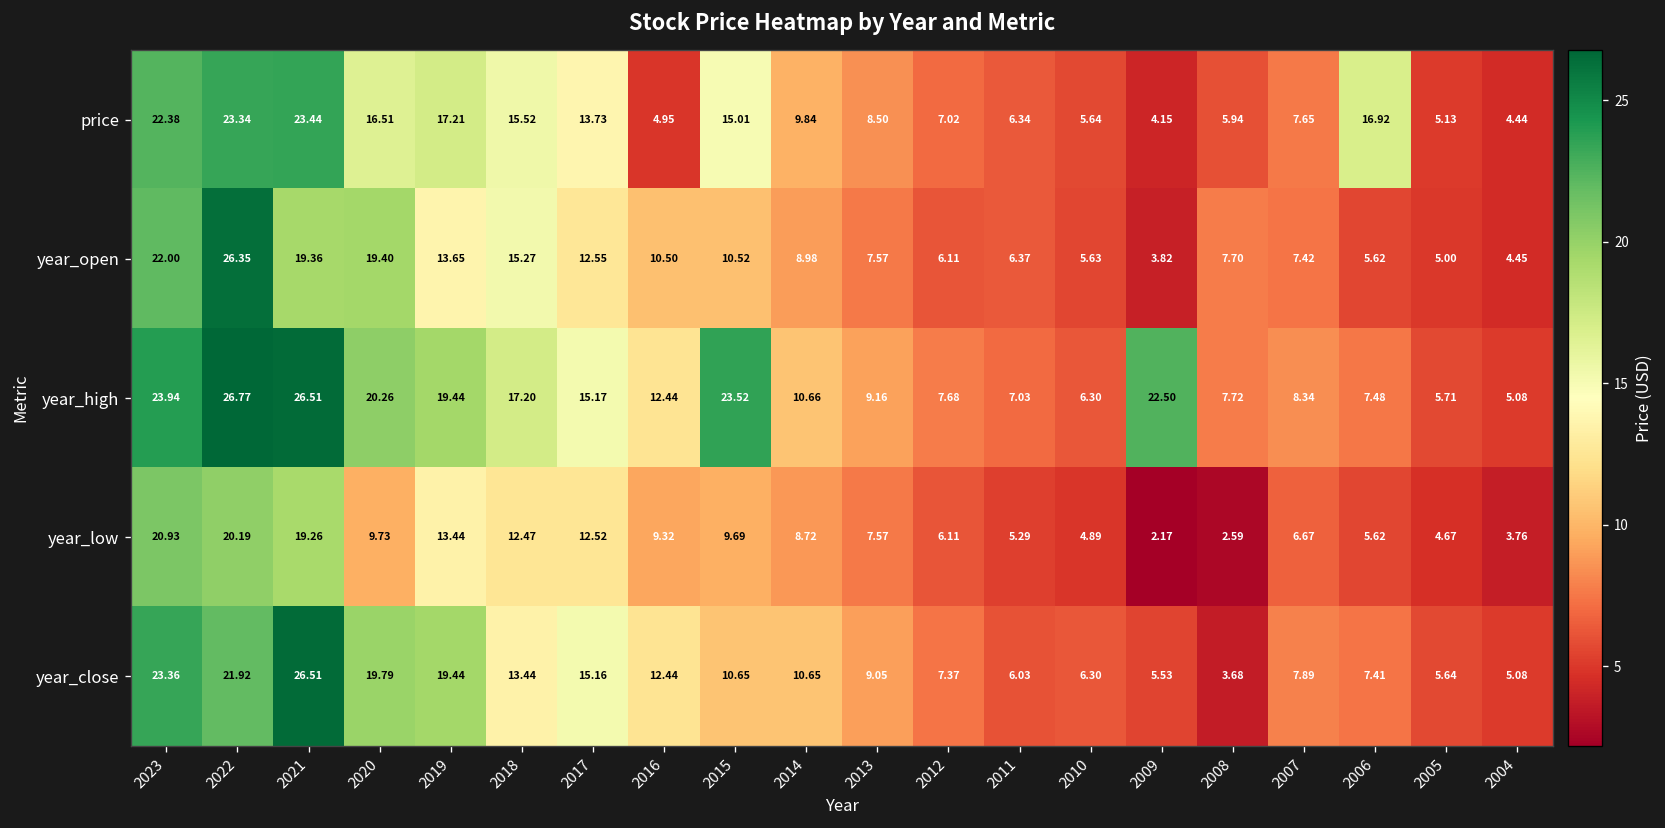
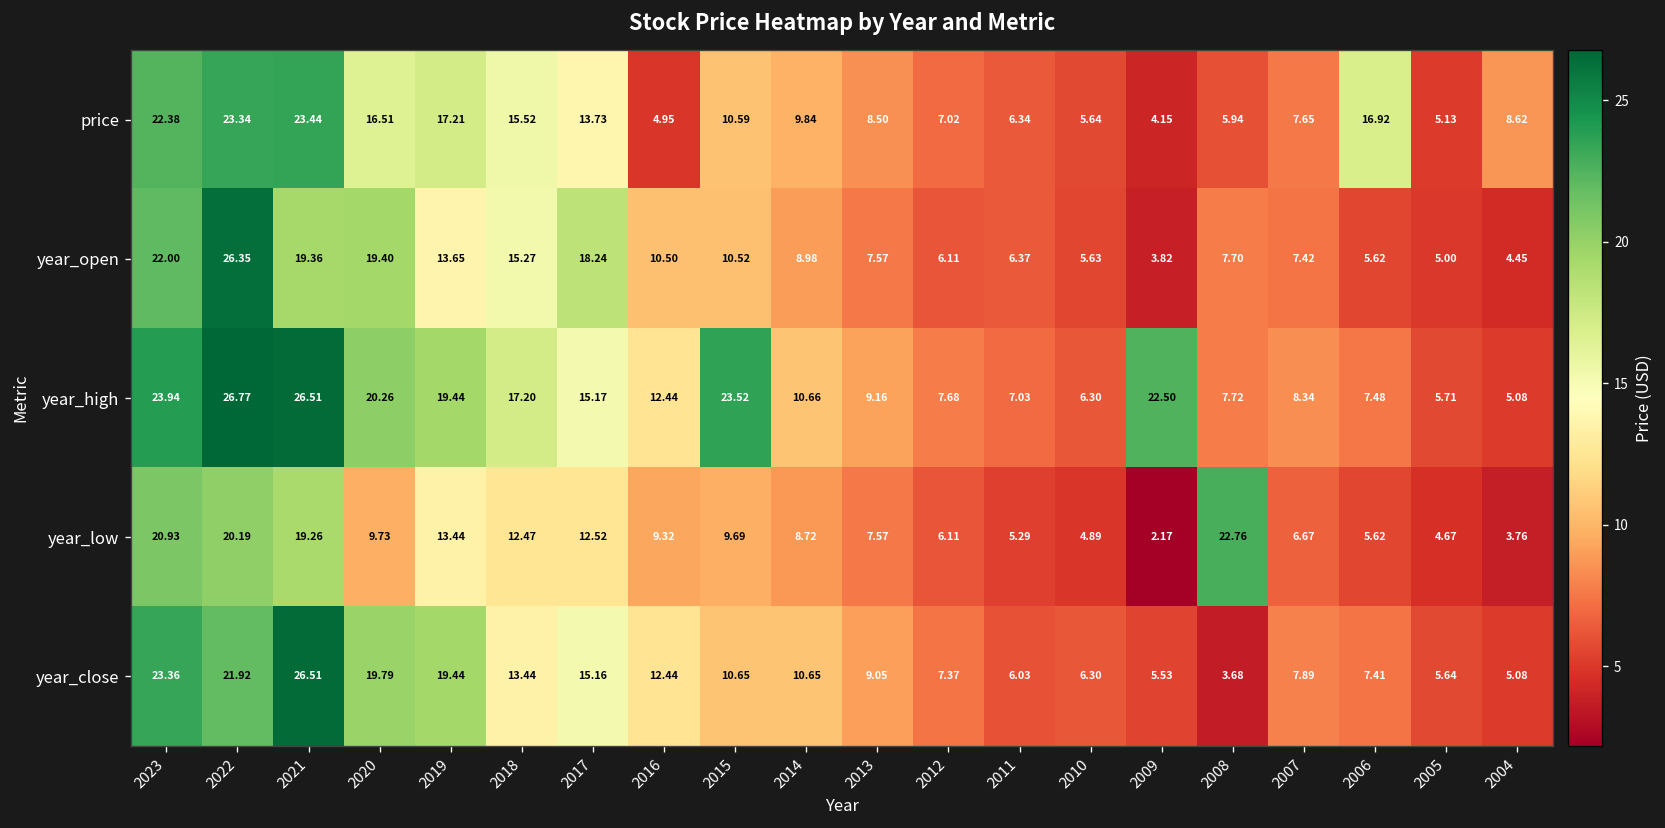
  {
    "price": {
      "2023": 22.38,
      "2022": 23.34,
      "2021": 23.44,
      "2020": 16.51,
      "2019": 17.21,
      "2018": 15.52,
      "2017": 13.73,
      "2016": 4.95,
-     "2015": 15.01,
+     "2015": 10.59,
      "2014": 9.84,
      "2013": 8.50,
      "2012": 7.02,
      "2011": 6.34,
      "2010": 5.64,
      "2009": 4.15,
      "2008": 5.94,
      "2007": 7.65,
      "2006": 16.92,
      "2005": 5.13,
-     "2004": 4.44
+     "2004": 8.62
    },
    "year_open": {
      "2023": 22.00,
      "2022": 26.35,
      "2021": 19.36,
      "2020": 19.40,
      "2019": 13.65,
      "2018": 15.27,
-     "2017": 12.55,
+     "2017": 18.24,
      "2016": 10.50,
      "2015": 10.52,
      "2014": 8.98,
      "2013": 7.57,
      "2012": 6.11,
      "2011": 6.37,
      "2010": 5.63,
      "2009": 3.82,
      "2008": 7.70,
      "2007": 7.42,
      "2006": 5.62,
      "2005": 5.00,
      "2004": 4.45
    },
    "year_high": {
      "2023": 23.94,
      "2022": 26.77,
      "2021": 26.51,
      "2020": 20.26,
      "2019": 19.44,
      "2018": 17.20,
      "2017": 15.17,
      "2016": 12.44,
      "2015": 23.52,
      "2014": 10.66,
      "2013": 9.16,
      "2012": 7.68,
      "2011": 7.03,
      "2010": 6.30,
      "2009": 22.50,
      "2008": 7.72,
      "2007": 8.34,
      "2006": 7.48,
      "2005": 5.71,
      "2004": 5.08
    },
    "year_low": {
      "2023": 20.93,
      "2022": 20.19,
      "2021": 19.26,
      "2020": 9.73,
      "2019": 13.44,
      "2018": 12.47,
      "2017": 12.52,
      "2016": 9.32,
      "2015": 9.69,
      "2014": 8.72,
      "2013": 7.57,
      "2012": 6.11,
      "2011": 5.29,
      "2010": 4.89,
      "2009": 2.17,
-     "2008": 2.59,
+     "2008": 22.76,
      "2007": 6.67,
      "2006": 5.62,
      "2005": 4.67,
      "2004": 3.76
    },
    "year_close": {
      "2023": 23.36,
      "2022": 21.92,
      "2021": 26.51,
      "2020": 19.79,
      "2019": 19.44,
      "2018": 13.44,
      "2017": 15.16,
      "2016": 12.44,
      "2015": 10.65,
      "2014": 10.65,
      "2013": 9.05,
      "2012": 7.37,
      "2011": 6.03,
      "2010": 6.30,
      "2009": 5.53,
      "2008": 3.68,
      "2007": 7.89,
      "2006": 7.41,
      "2005": 5.64,
      "2004": 5.08
    }
  }
